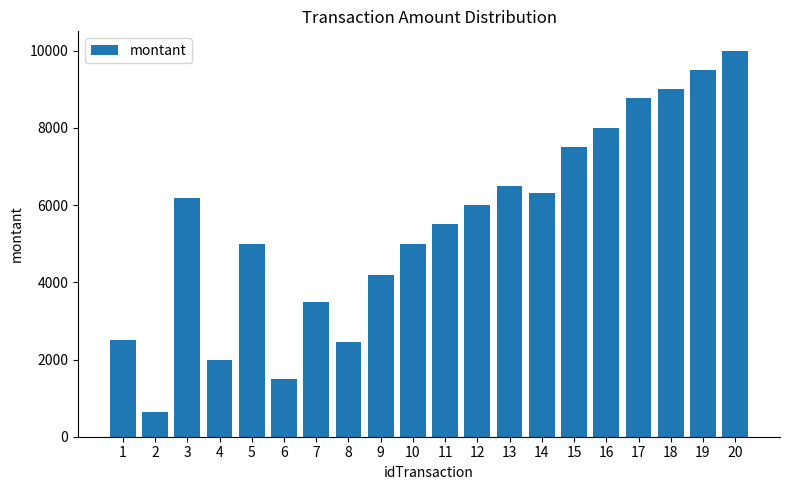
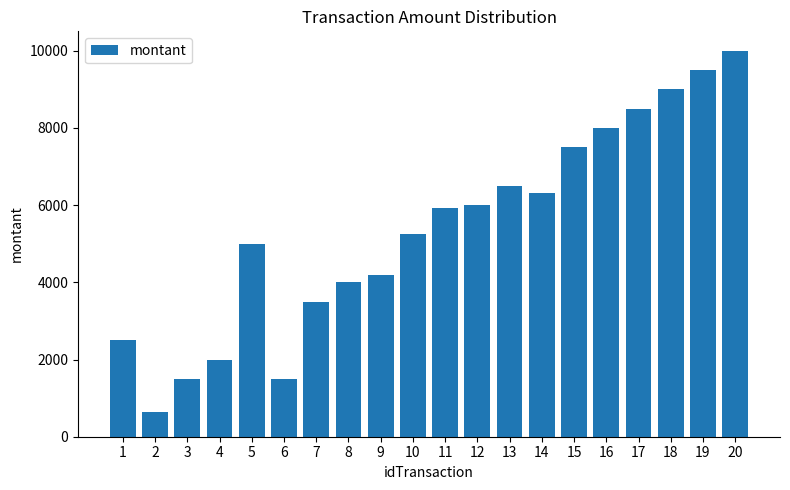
  {
    "1": 2500,
    "2": 600,
-   "3": 6200,
+   "3": 1500,
    "4": 2000,
    "5": 5000,
    "6": 1500,
    "7": 3500,
-   "8": 2500,
+   "8": 4000,
    "9": 4200,
-   "10": 5000,
-   "11": 5500,
+   "10": 5300,
+   "11": 5900,
    "12": 6000,
    "13": 6500,
    "14": 6300,
    "15": 7500,
    "16": 8000,
-   "17": 8800,
+   "17": 8500,
    "18": 9000,
    "19": 9500,
    "20": 10000
  }
